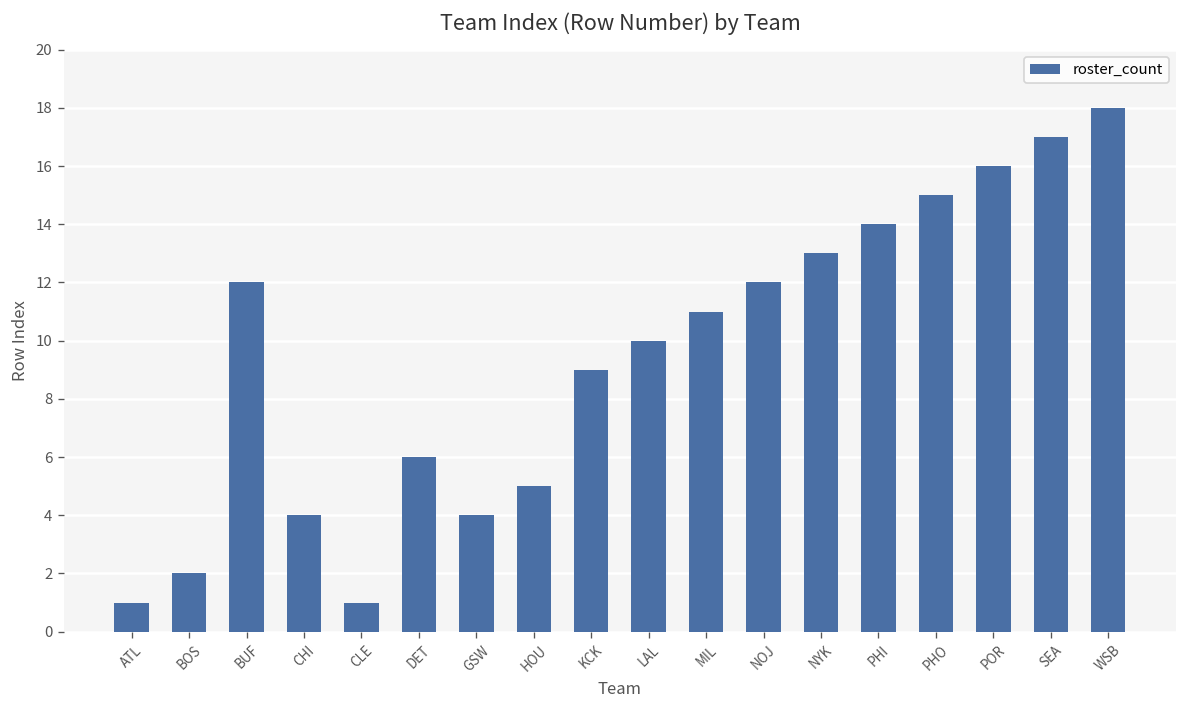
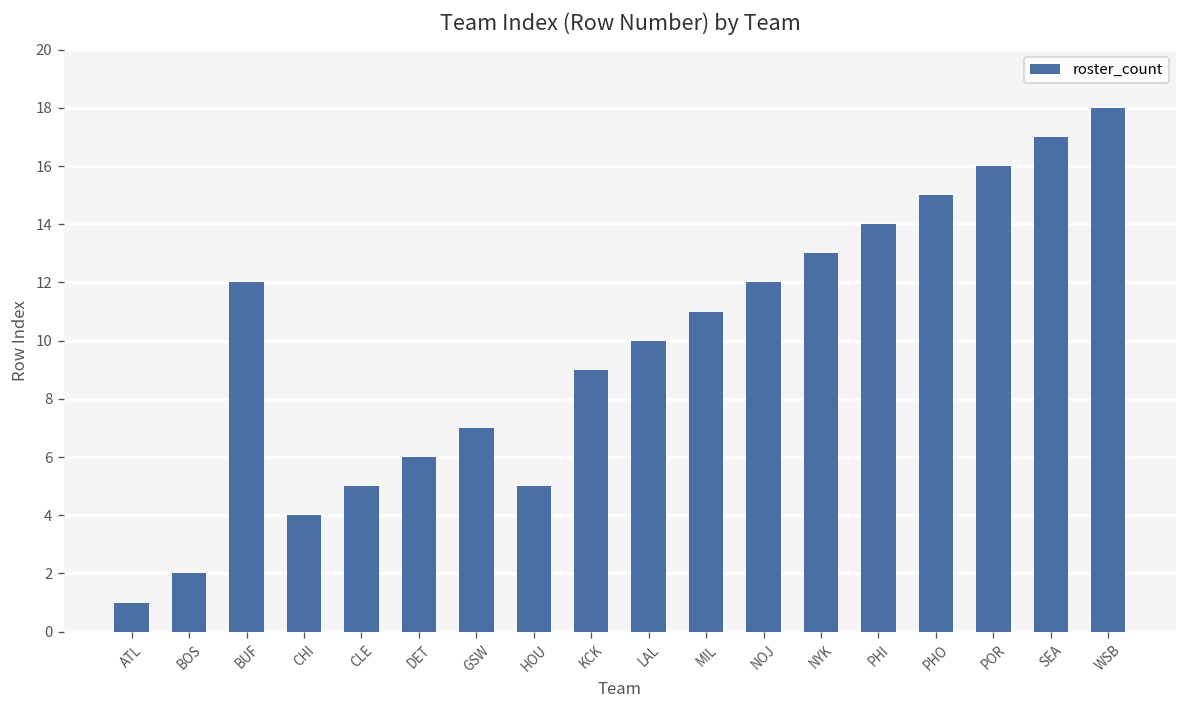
  {
    "ATL": 1,
    "BOS": 2,
    "BUF": 12,
    "CHI": 4,
-   "CLE": 1,
+   "CLE": 5,
    "DET": 6,
-   "GSW": 4,
+   "GSW": 7,
    "HOU": 5,
    "KCK": 9,
    "LAL": 10,
    "MIL": 11,
    "NOJ": 12,
    "NYK": 13,
    "PHI": 14,
    "PHO": 15,
    "POR": 16,
    "SEA": 17,
    "WSB": 18
  }
